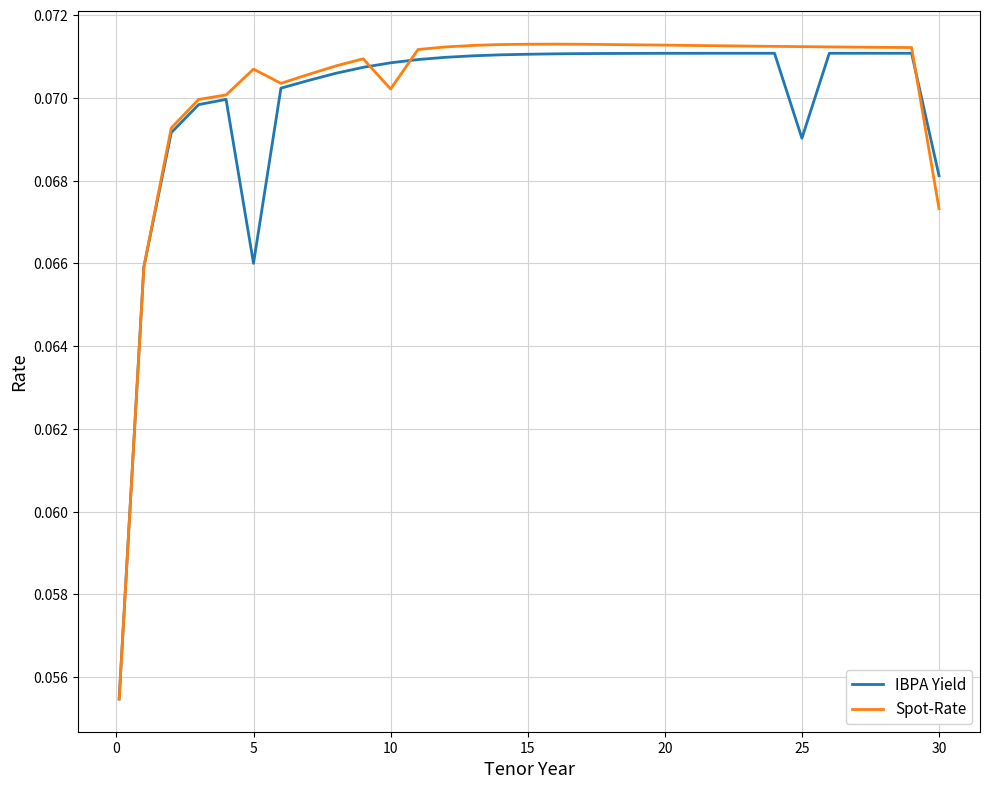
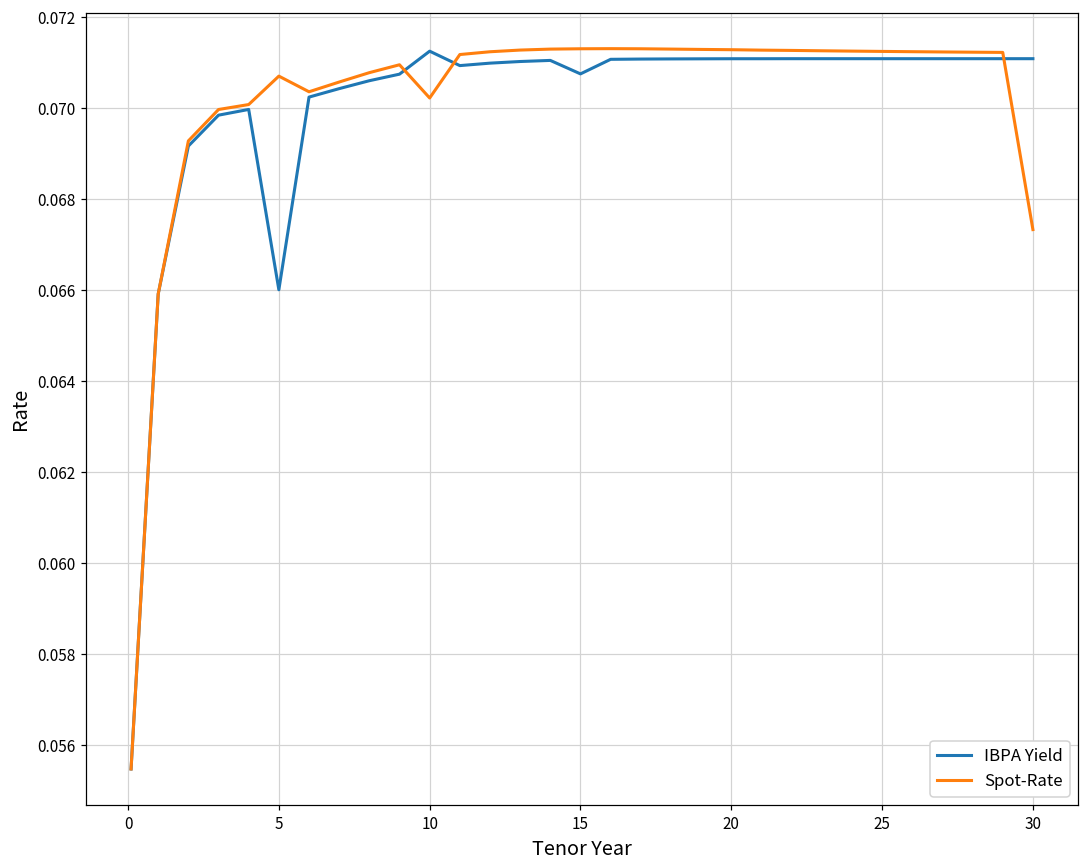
  {
    "IBPA Yield": {
      "5": 0.0660,
-     "10": 0.0708,
-     "15": 0.0711,
+     "10": 0.0712,
+     "15": 0.0707,
      "20": 0.0711,
-     "25": 0.0690,
-     "30": 0.0681
+     "25": 0.0711,
+     "30": 0.0711
    },
    "Spot-Rate": {
      "5": 0.0707,
      "10": 0.0702,
      "15": 0.0713,
      "20": 0.0713,
      "25": 0.0712,
      "30": 0.0673
    }
  }
